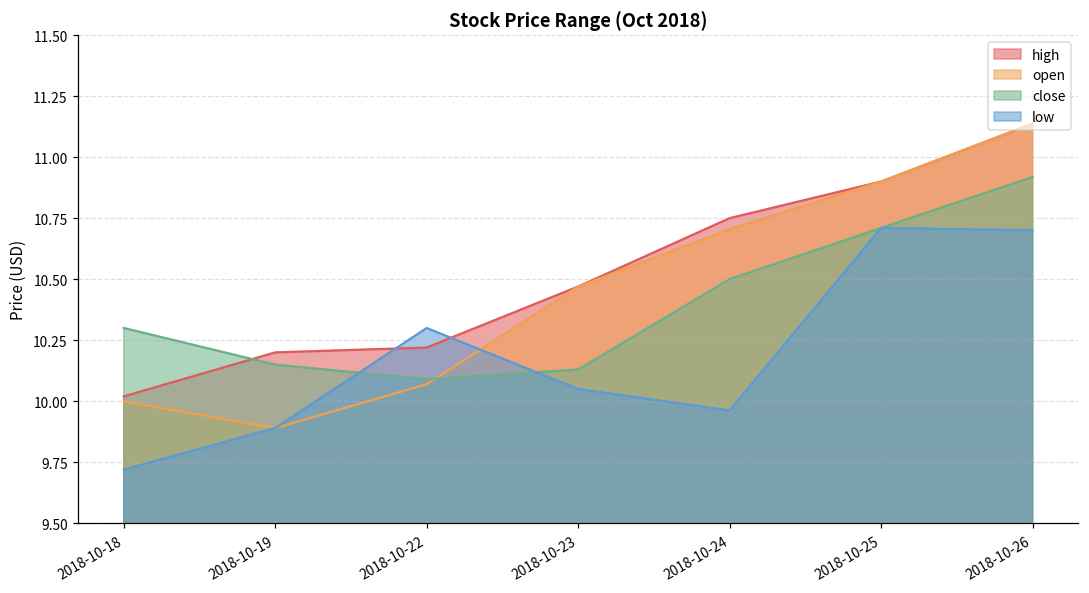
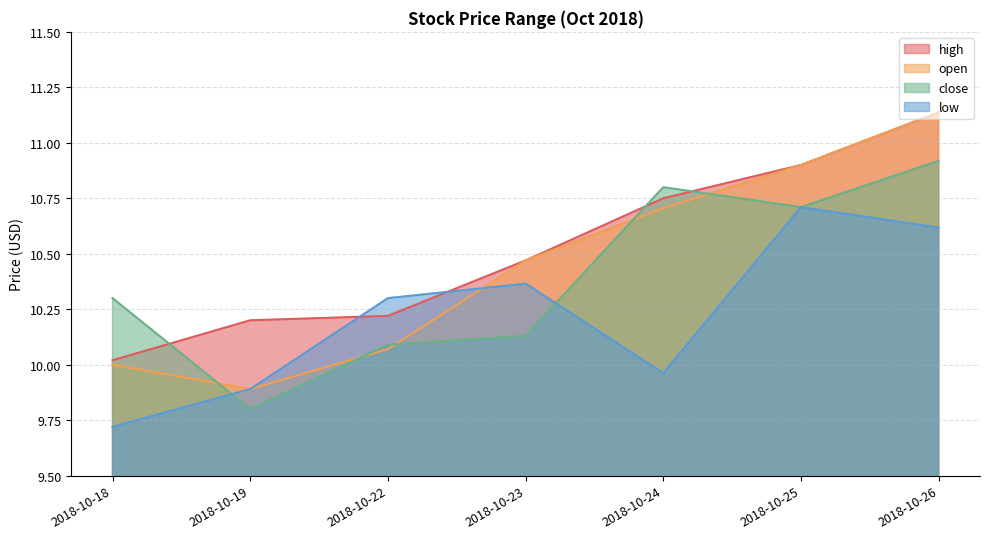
  {
    "close": {
      "2018-10-18": 10.30,
-     "2018-10-19": 10.15,
+     "2018-10-19": 9.80,
      "2018-10-22": 10.09,
      "2018-10-23": 10.13,
-     "2018-10-24": 10.5,
+     "2018-10-24": 10.8,
      "2018-10-26": 10.92
    },
    "low": {
      "2018-10-18": 9.72,
      "2018-10-22": 10.30,
-     "2018-10-23": 10.05,
+     "2018-10-23": 10.37,
      "2018-10-24": 9.96,
-     "2018-10-26": 10.70
+     "2018-10-26": 10.62
    }
  }
